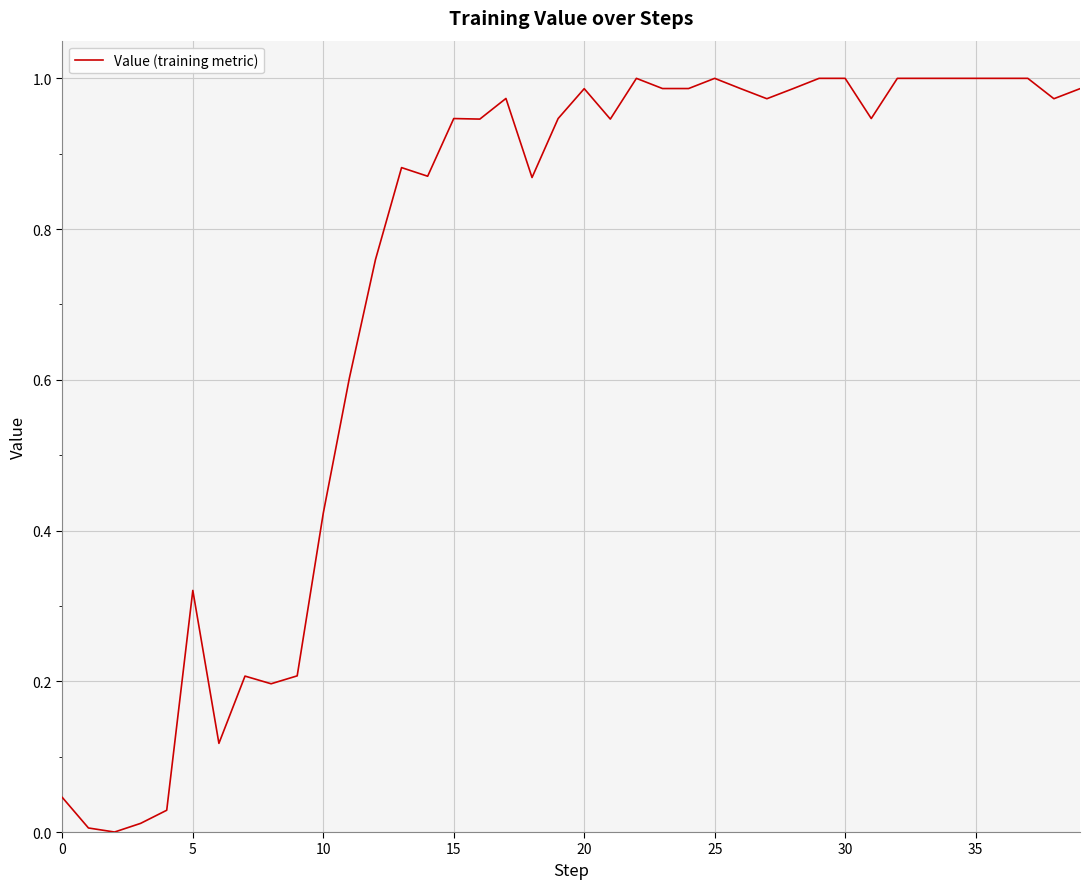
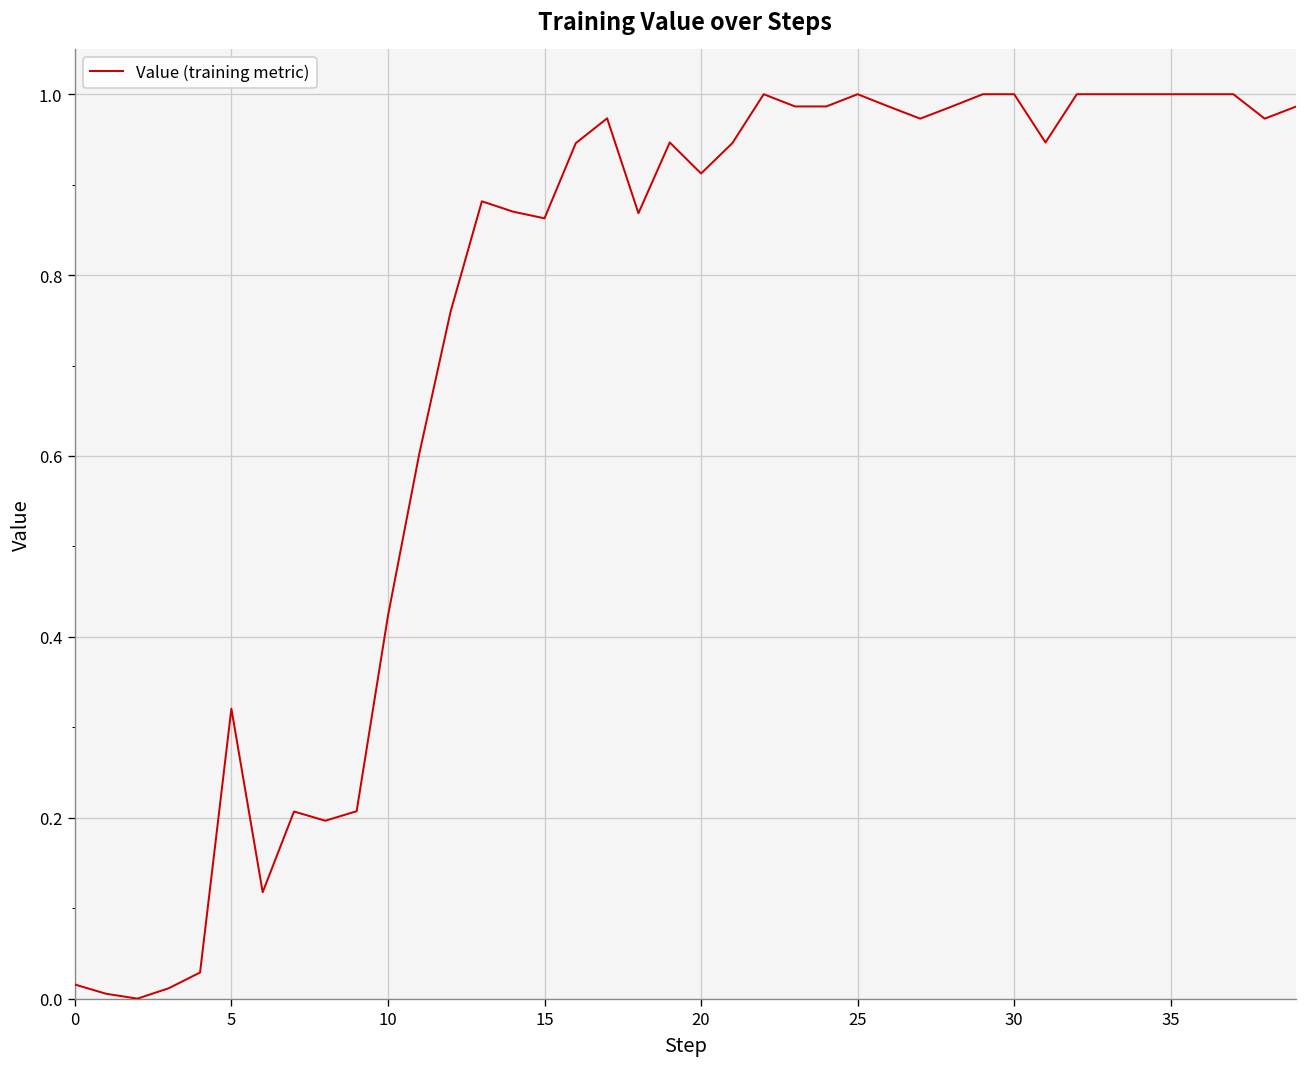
  {
-   "0": 0.05,
+   "0": 0.02,
    "5": 0.32,
    "10": 0.42,
-   "15": 0.95,
-   "20": 0.99,
+   "15": 0.86,
+   "20": 0.91,
    "25": 1.00,
    "30": 1.00,
    "35": 1.00
  }
